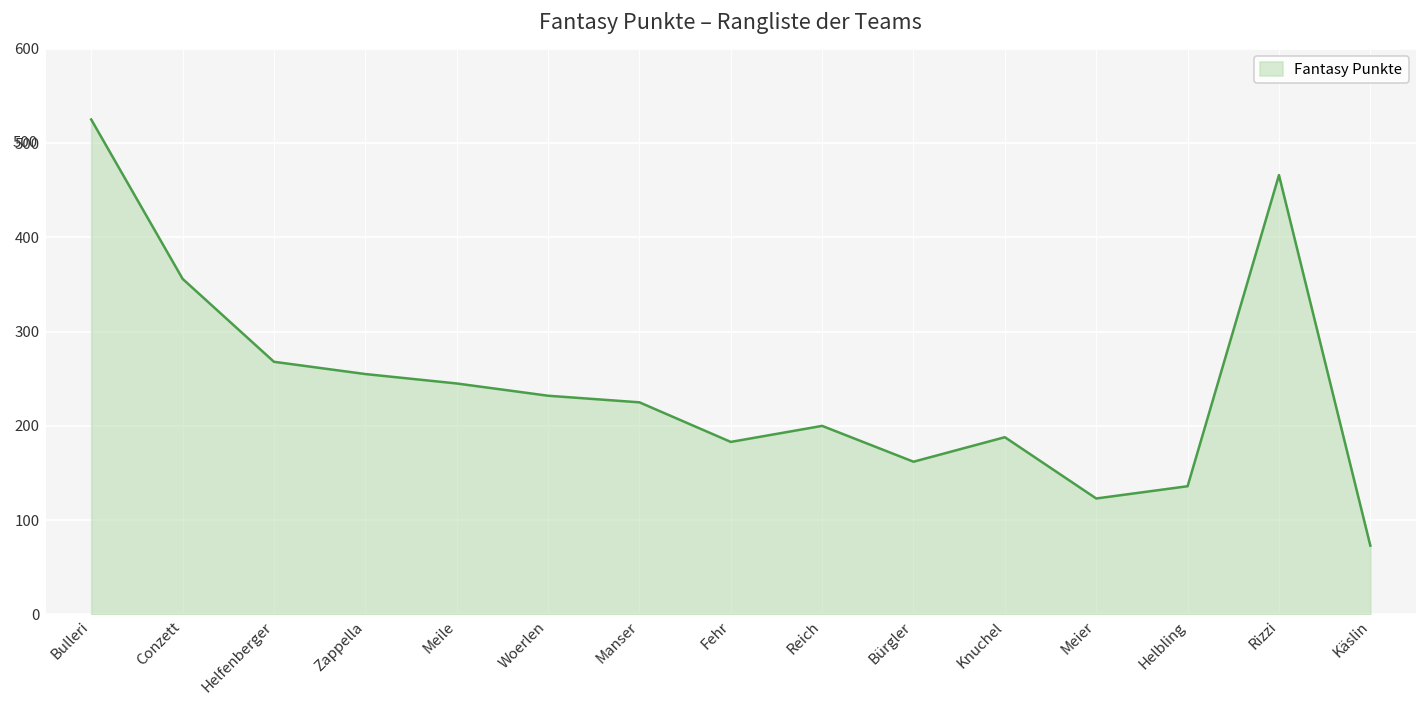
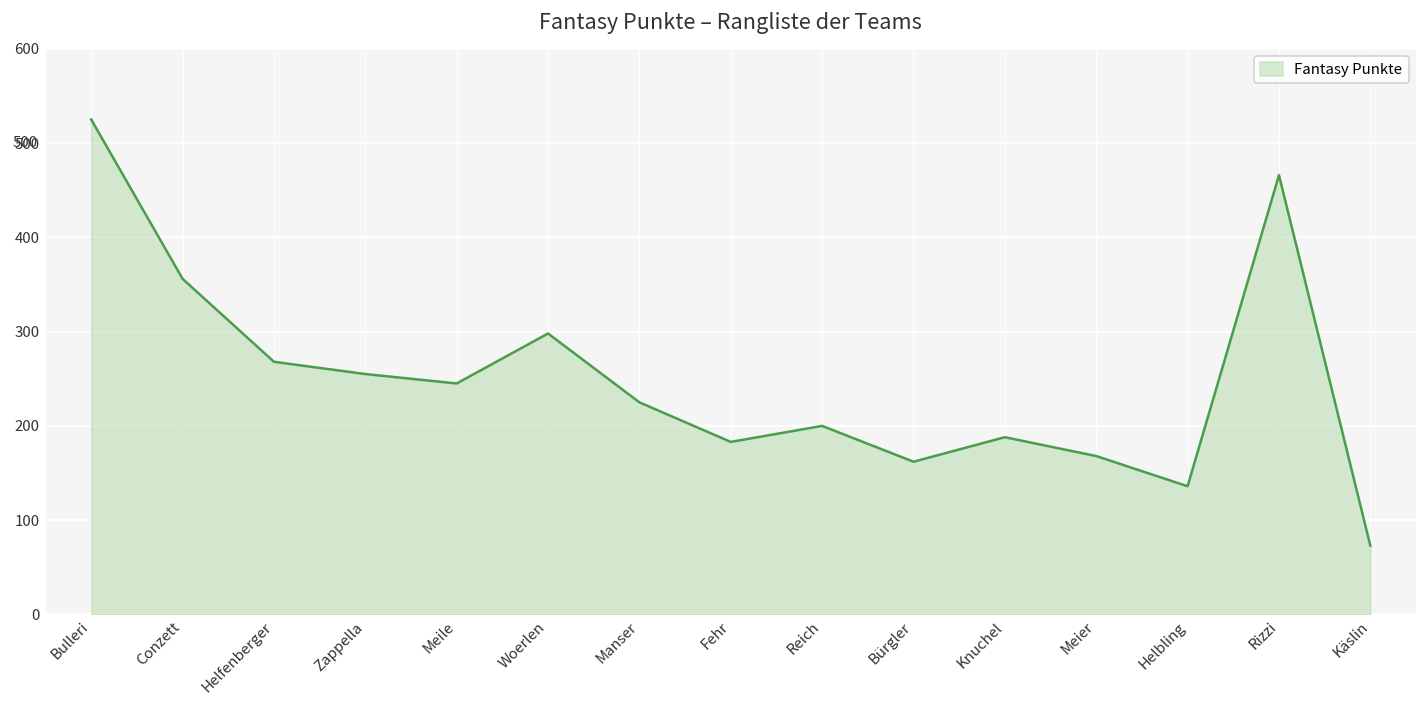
  {
    "Bulleri": 530,
    "Conzett": 360,
    "Helfenberger": 270,
    "Zappella": 260,
    "Meile": 250,
-   "Woerlen": 230,
+   "Woerlen": 300,
    "Manser": 230,
    "Fehr": 180,
    "Reich": 200,
    "Bürgler": 160,
    "Knuchel": 190,
-   "Meier": 120,
+   "Meier": 170,
    "Helbling": 140,
    "Rizzi": 470,
    "Käslin": 70
  }
